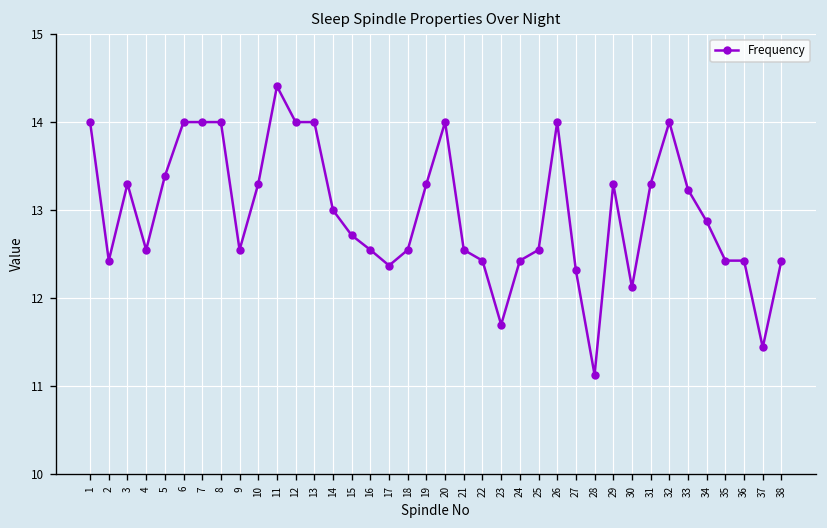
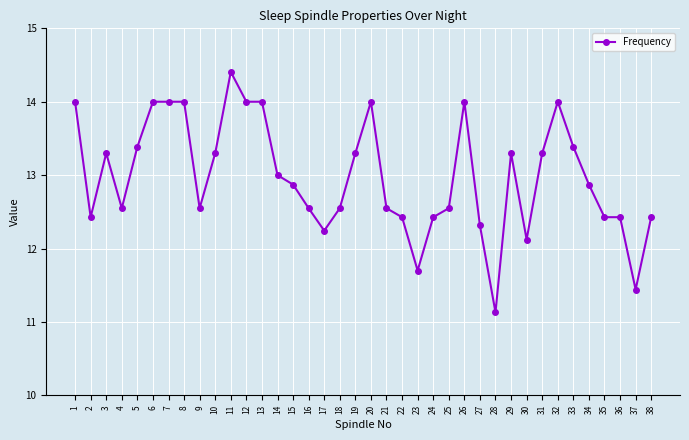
  {
    "1": 14.0,
    "2": 12.4,
    "3": 13.3,
    "4": 12.5,
    "5": 13.4,
    "6": 14.0,
    "7": 14.0,
    "8": 14.0,
    "9": 12.5,
    "10": 13.3,
    "11": 14.4,
    "12": 14.0,
    "13": 14.0,
    "14": 13.0,
-   "15": 12.7,
+   "15": 12.9,
    "16": 12.5,
-   "17": 12.4,
+   "17": 12.2,
    "18": 12.5,
    "19": 13.3,
    "20": 14.0,
    "21": 12.5,
    "22": 12.4,
    "23": 11.7,
    "24": 12.4,
    "25": 12.5,
    "26": 14.0,
    "27": 12.3,
    "28": 11.1,
    "29": 13.3,
    "30": 12.1,
    "31": 13.3,
    "32": 14.0,
-   "33": 13.2,
+   "33": 13.4,
    "34": 12.9,
    "35": 12.4,
    "36": 12.4,
    "37": 11.4,
    "38": 12.4
  }
